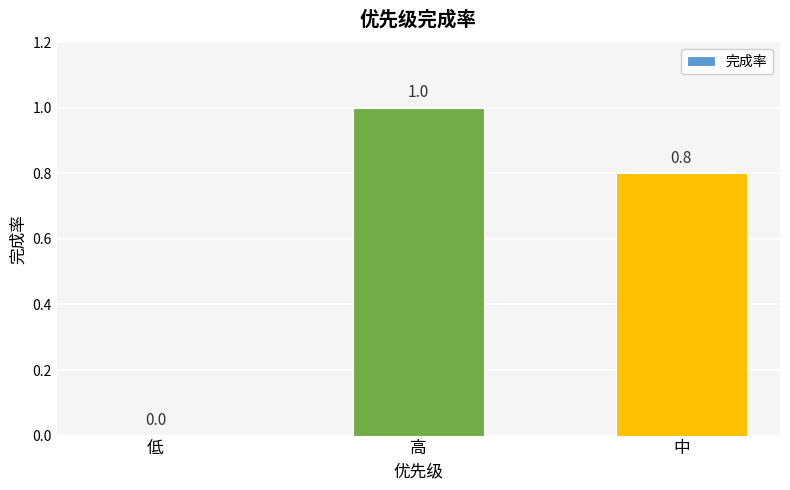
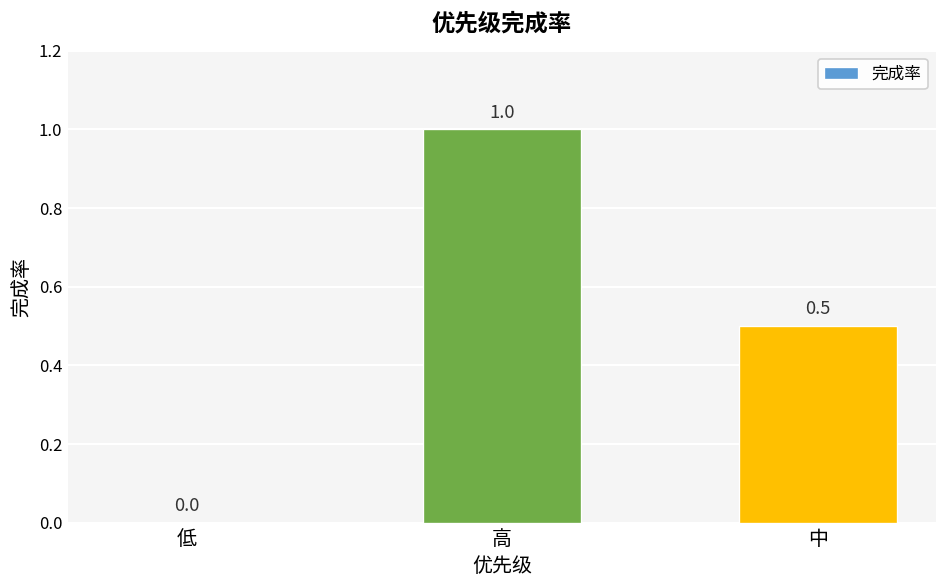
  {
    "低": 0.0,
    "高": 1.0,
-   "中": 0.8
+   "中": 0.5
  }
